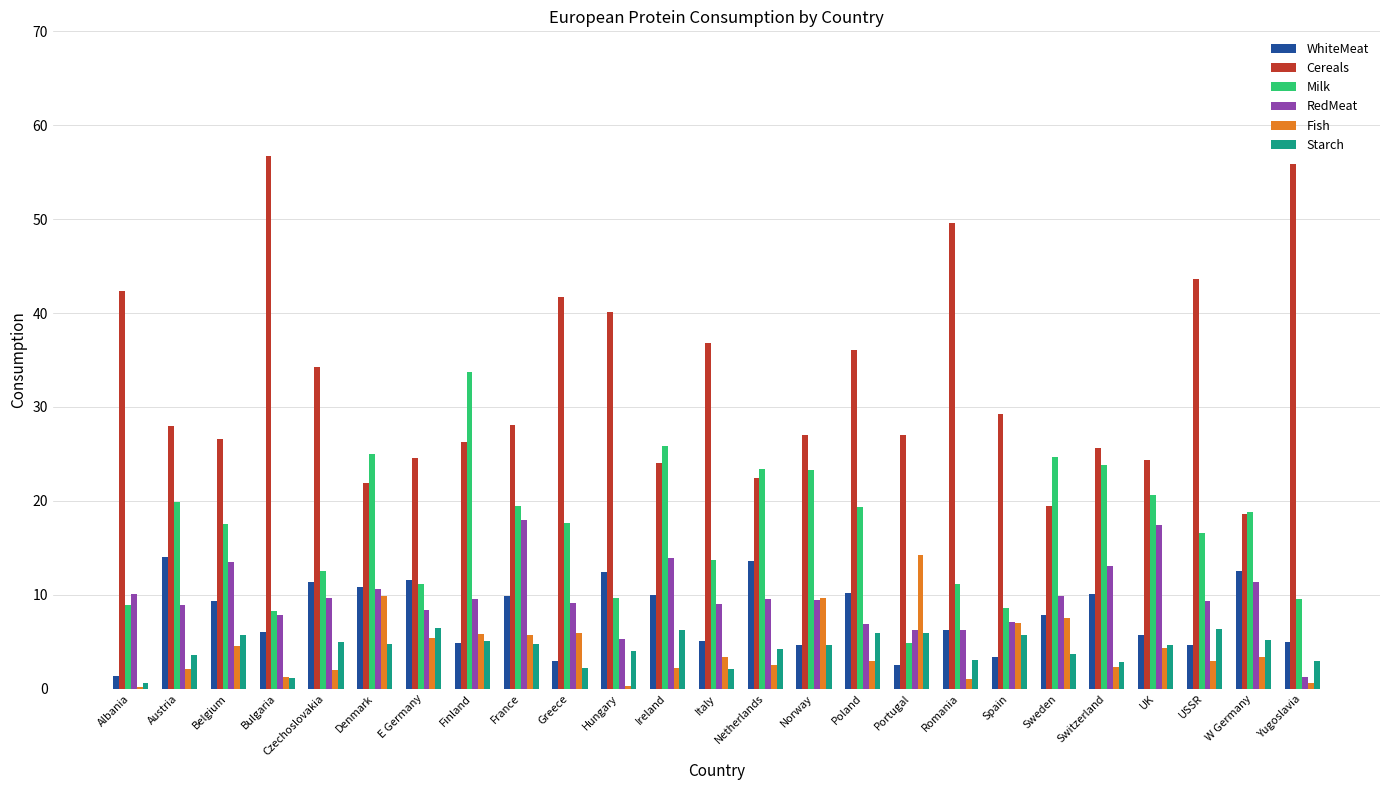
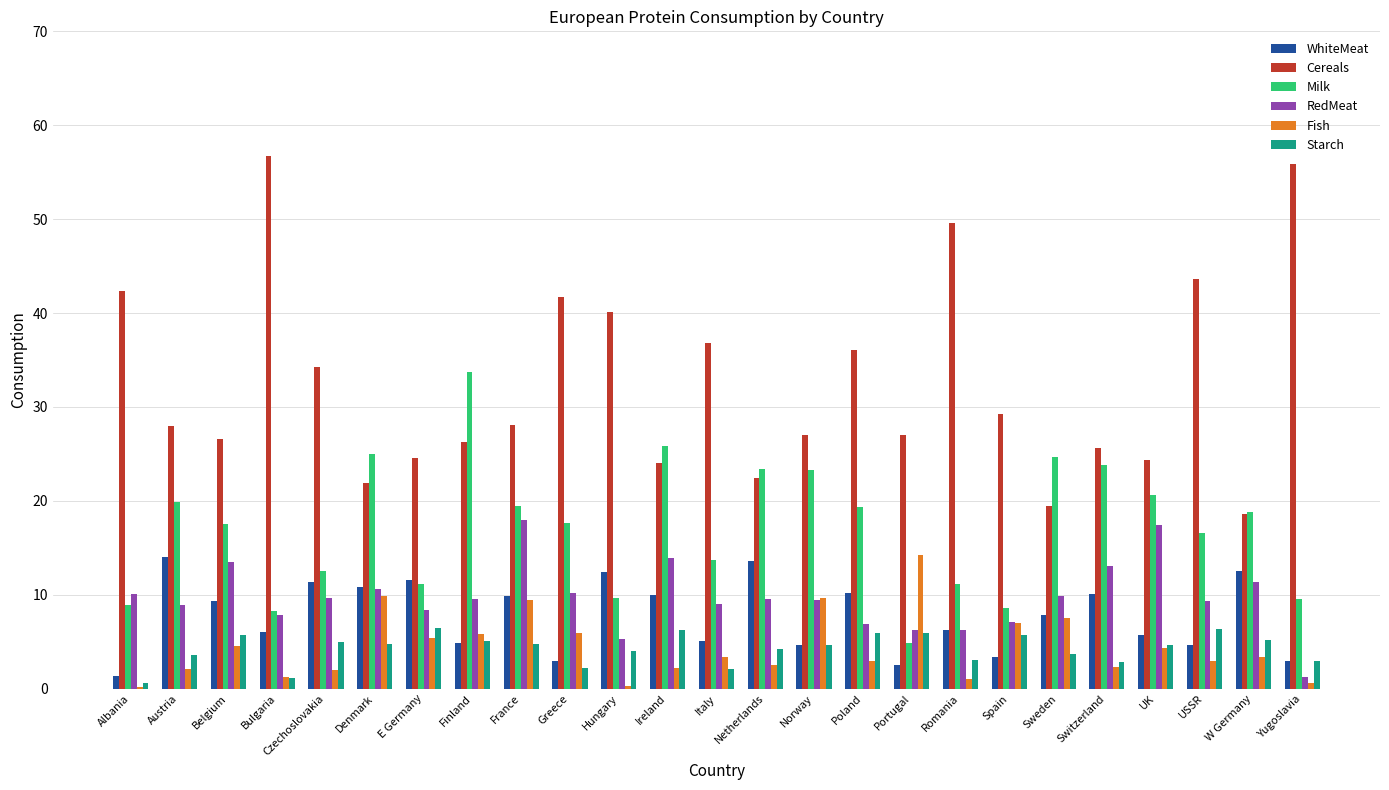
  {
    "WhiteMeat": {
      "Albania": 1,
      "Austria": 14,
      "Belgium": 9,
      "Bulgaria": 6,
      "Czechoslovakia": 11,
      "Denmark": 11,
      "E Germany": 12,
      "Finland": 5,
      "France": 10,
      "Greece": 3,
      "Hungary": 12,
      "Ireland": 10,
      "Italy": 5,
      "Netherlands": 14,
      "Norway": 5,
      "Poland": 10,
      "Portugal": 3,
      "Romania": 6,
      "Spain": 3,
      "Sweden": 8,
      "Switzerland": 10,
      "UK": 6,
      "USSR": 5,
      "W Germany": 13,
-     "Yugoslavia": 5
+     "Yugoslavia": 3
    },
    "Cereals": {
      "Albania": 42,
      "Austria": 28,
      "Belgium": 27,
      "Bulgaria": 57,
      "Czechoslovakia": 34,
      "Denmark": 22,
      "E Germany": 25,
      "Finland": 26,
      "France": 28,
      "Greece": 42,
      "Hungary": 40,
      "Ireland": 24,
      "Italy": 37,
      "Netherlands": 22,
      "Norway": 27,
      "Poland": 36,
      "Portugal": 27,
      "Romania": 50,
      "Spain": 29,
      "Sweden": 20,
      "Switzerland": 26,
      "UK": 24,
      "USSR": 44,
      "W Germany": 19,
      "Yugoslavia": 56
    },
    "RedMeat": {
      "Albania": 10,
      "Austria": 9,
      "Belgium": 14,
      "Bulgaria": 8,
      "Czechoslovakia": 10,
      "Denmark": 11,
      "E Germany": 8,
      "Finland": 10,
      "France": 18,
-     "Greece": 9,
+     "Greece": 10,
      "Hungary": 5,
      "Ireland": 14,
      "Italy": 9,
      "Netherlands": 10,
      "Norway": 9,
      "Poland": 7,
      "Portugal": 6,
      "Romania": 6,
      "Spain": 7,
      "Sweden": 10,
      "Switzerland": 13,
      "UK": 17,
      "USSR": 9,
      "W Germany": 11,
      "Yugoslavia": 1
    },
    "Fish": {
      "Austria": 2,
      "Belgium": 5,
      "Bulgaria": 1,
      "Czechoslovakia": 2,
      "Denmark": 10,
      "E Germany": 5,
      "Finland": 6,
-     "France": 6,
+     "France": 9,
      "Greece": 6,
      "Hungary": 0,
      "Ireland": 2,
      "Italy": 3,
      "Netherlands": 3,
      "Norway": 10,
      "Poland": 3,
      "Portugal": 14,
      "Romania": 1,
      "Spain": 7,
      "Sweden": 8,
      "Switzerland": 2,
      "UK": 4,
      "USSR": 3,
      "W Germany": 3,
      "Yugoslavia": 1
    }
  }
